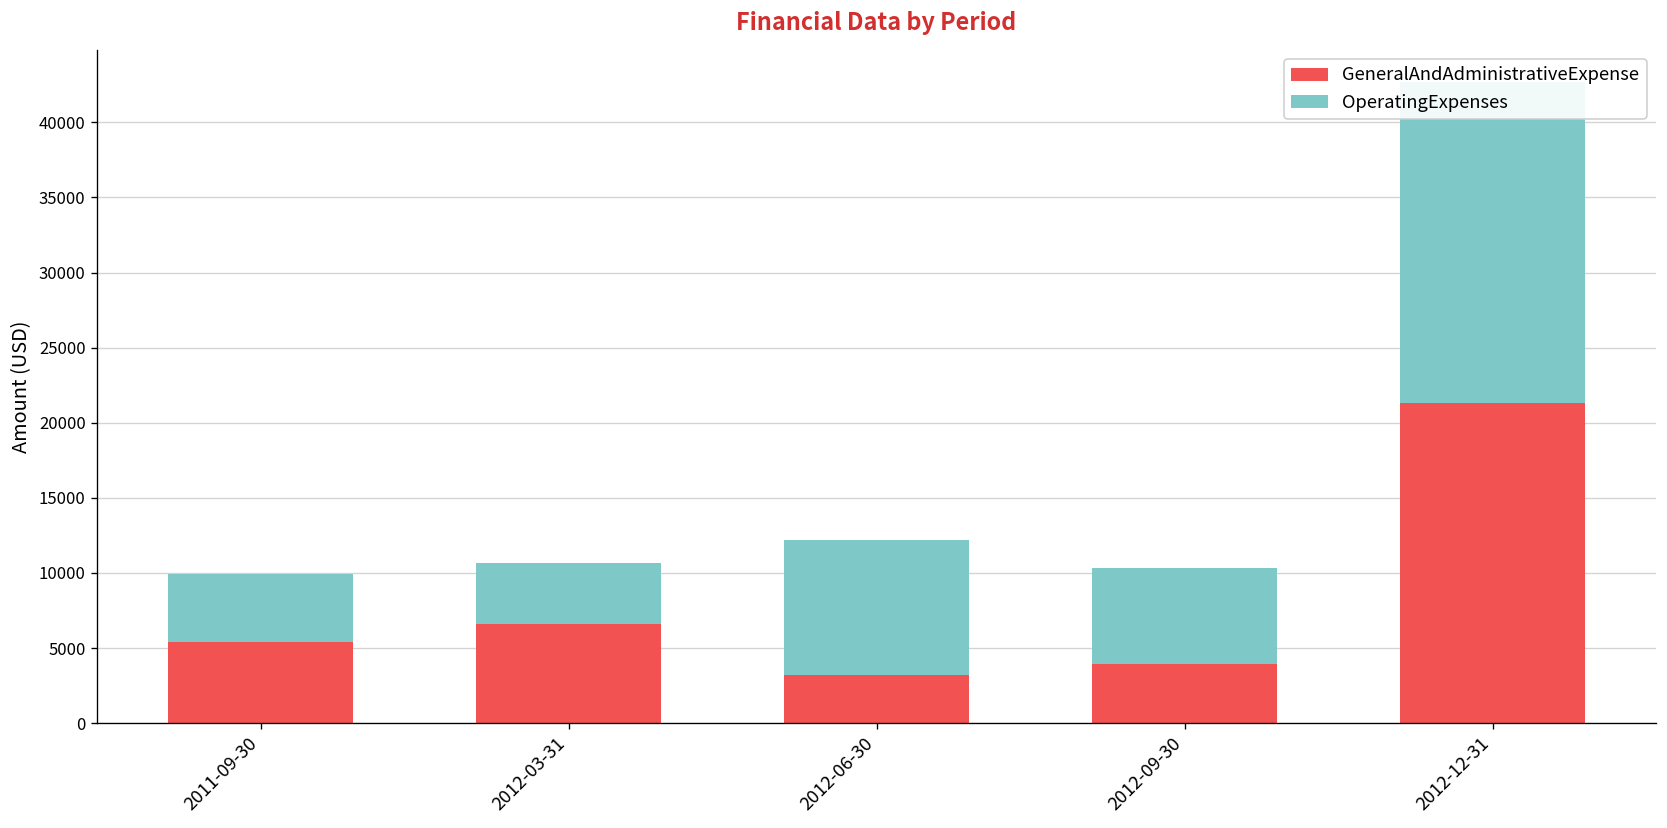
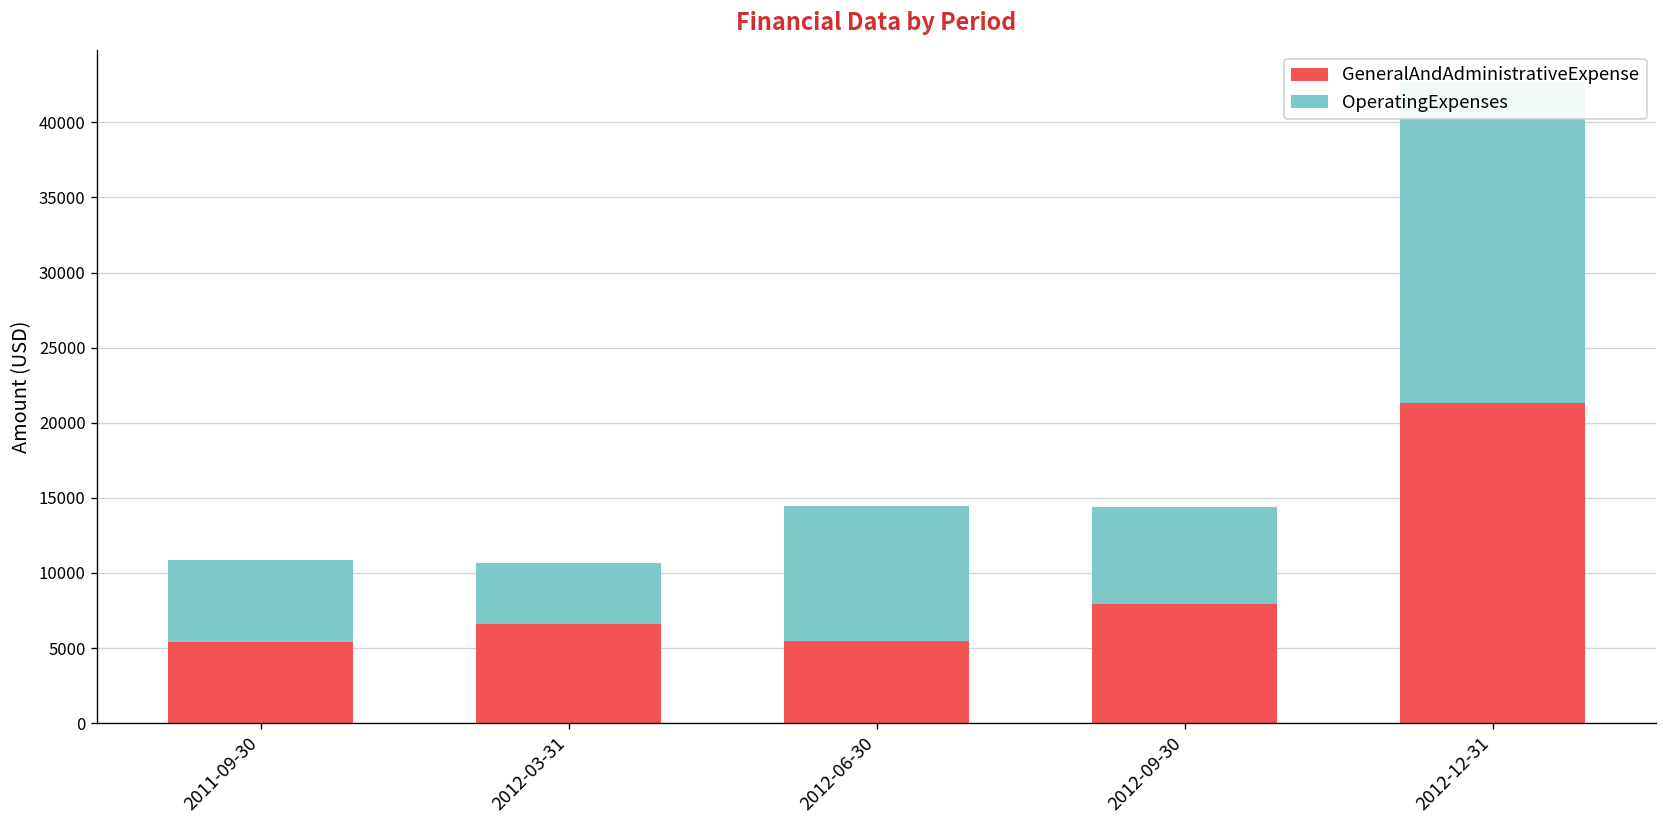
  {
    "GeneralAndAdministrativeExpense": {
      "2011-09-30": 5400,
      "2012-03-31": 6600,
-     "2012-06-30": 3200,
-     "2012-09-30": 3900,
+     "2012-06-30": 5500,
+     "2012-09-30": 7900,
      "2012-12-31": 21300
    },
    "OperatingExpenses": {
-     "2011-09-30": 4500,
+     "2011-09-30": 5400,
      "2012-03-31": 4100,
      "2012-06-30": 9000,
      "2012-09-30": 6400
    }
  }
